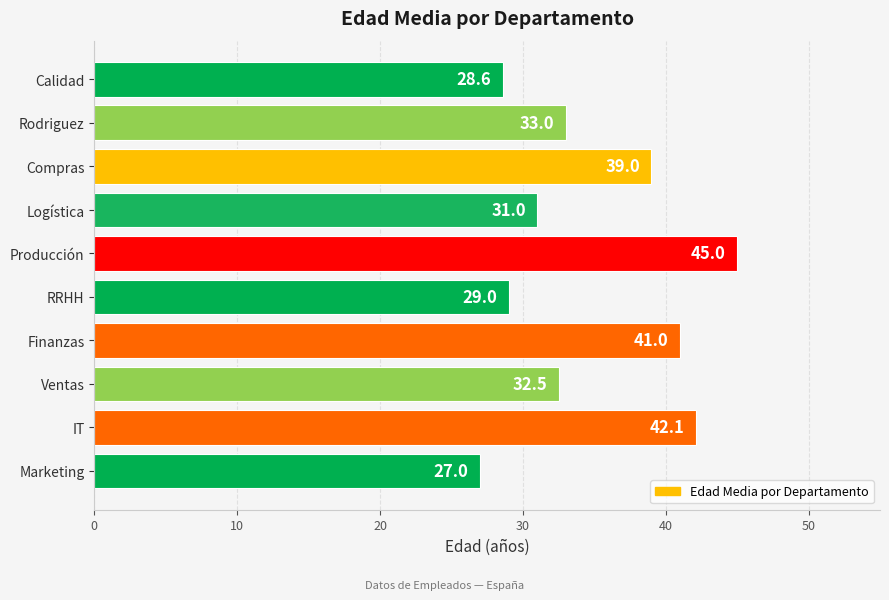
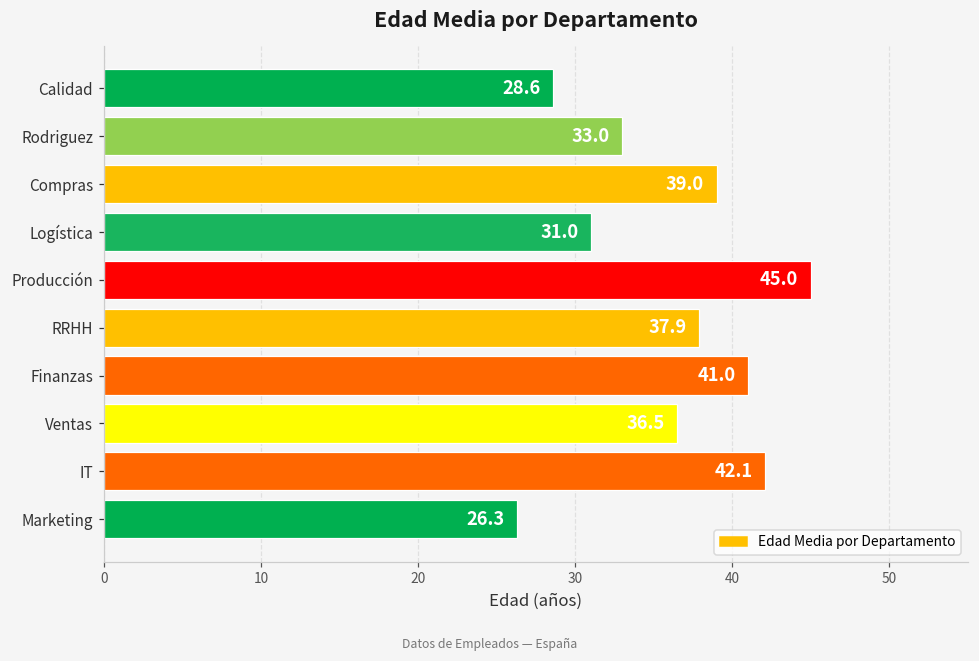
  {
-   "RRHH": 29.0,
-   "Ventas": 32.5,
-   "Marketing": 27.0
+   "RRHH": 37.9,
+   "Ventas": 36.5,
+   "Marketing": 26.3
  }
